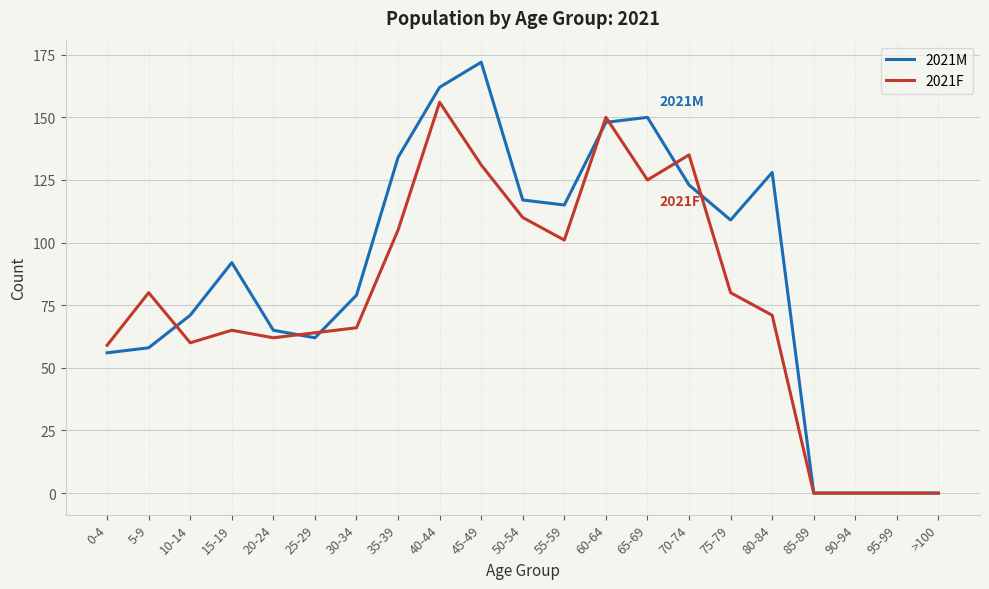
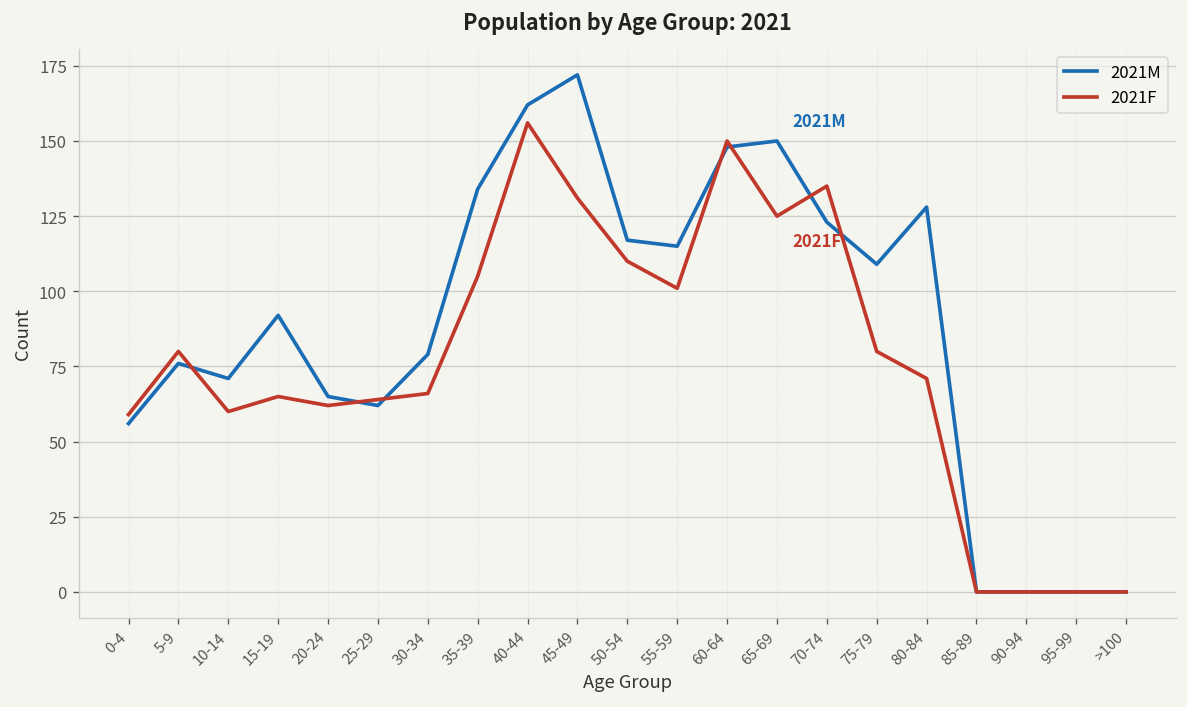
  {
    "2021M": {
      "0-4": 56,
-     "5-9": 58,
+     "5-9": 76,
      "10-14": 71,
      "15-19": 92,
      "20-24": 65,
      "25-29": 62,
      "30-34": 79,
      "35-39": 134,
      "40-44": 162,
      "45-49": 172,
      "50-54": 117,
      "55-59": 115,
      "60-64": 148,
      "75-79": 109,
      "80-84": 128
    },
    "2021F": {
      "0-4": 59,
      "5-9": 80,
      "10-14": 60,
      "15-19": 65,
      "20-24": 62,
      "25-29": 64,
      "30-34": 66,
      "35-39": 105,
      "40-44": 156,
      "45-49": 131,
      "50-54": 110,
      "55-59": 101,
      "60-64": 150,
      "65-69": 125,
      "70-74": 135,
      "75-79": 80,
      "80-84": 71
    }
  }
